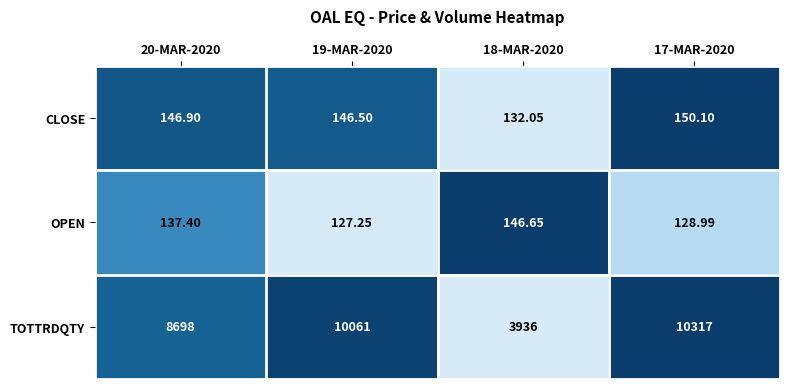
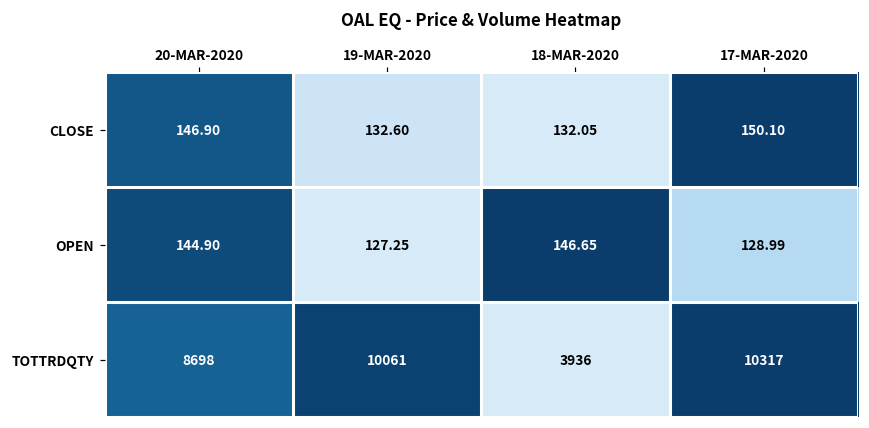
  {
    "CLOSE": {
      "20-MAR-2020": 146.90,
-     "19-MAR-2020": 146.50,
+     "19-MAR-2020": 132.60,
      "18-MAR-2020": 132.05,
      "17-MAR-2020": 150.10
    },
    "OPEN": {
-     "20-MAR-2020": 137.40,
+     "20-MAR-2020": 144.90,
      "19-MAR-2020": 127.25,
      "18-MAR-2020": 146.65,
      "17-MAR-2020": 128.99
    },
    "TOTTRDQTY": {
      "20-MAR-2020": 8698,
      "19-MAR-2020": 10061,
      "18-MAR-2020": 3936,
      "17-MAR-2020": 10317
    }
  }
